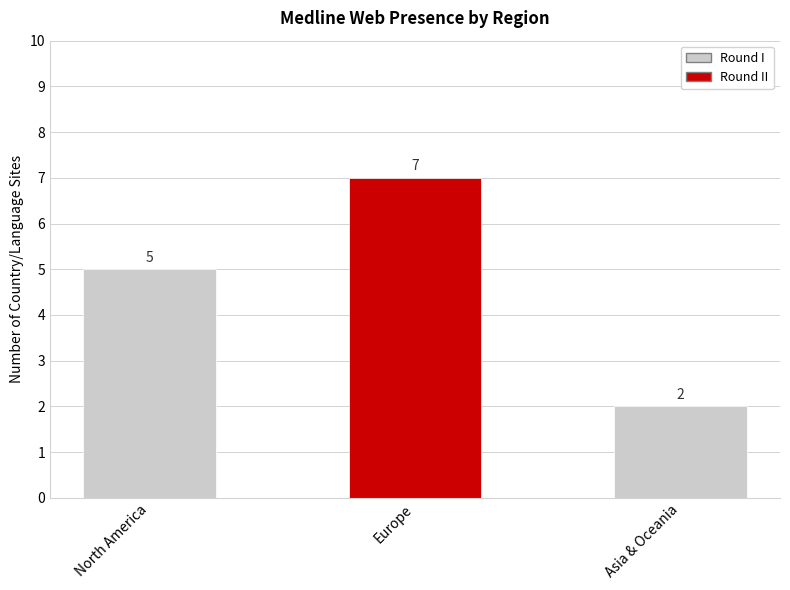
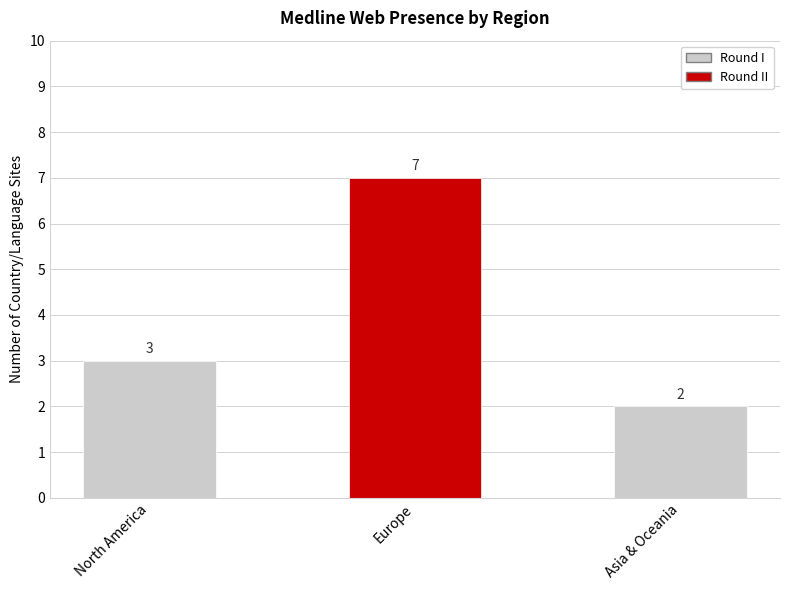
  {
-   "North America": 5,
+   "North America": 3,
    "Europe": 7,
    "Asia & Oceania": 2
  }
